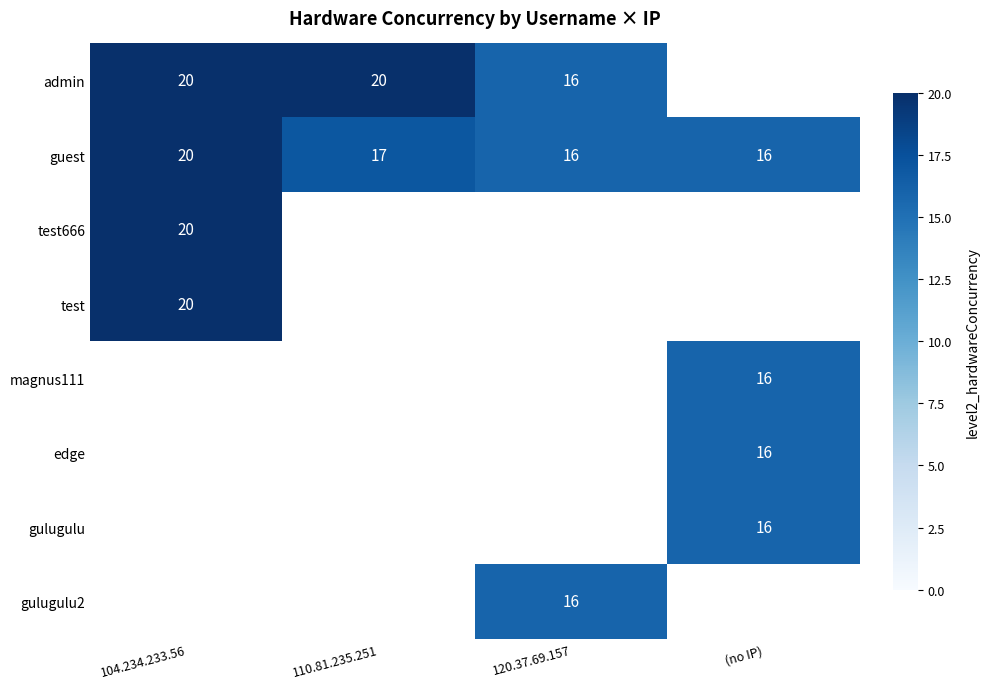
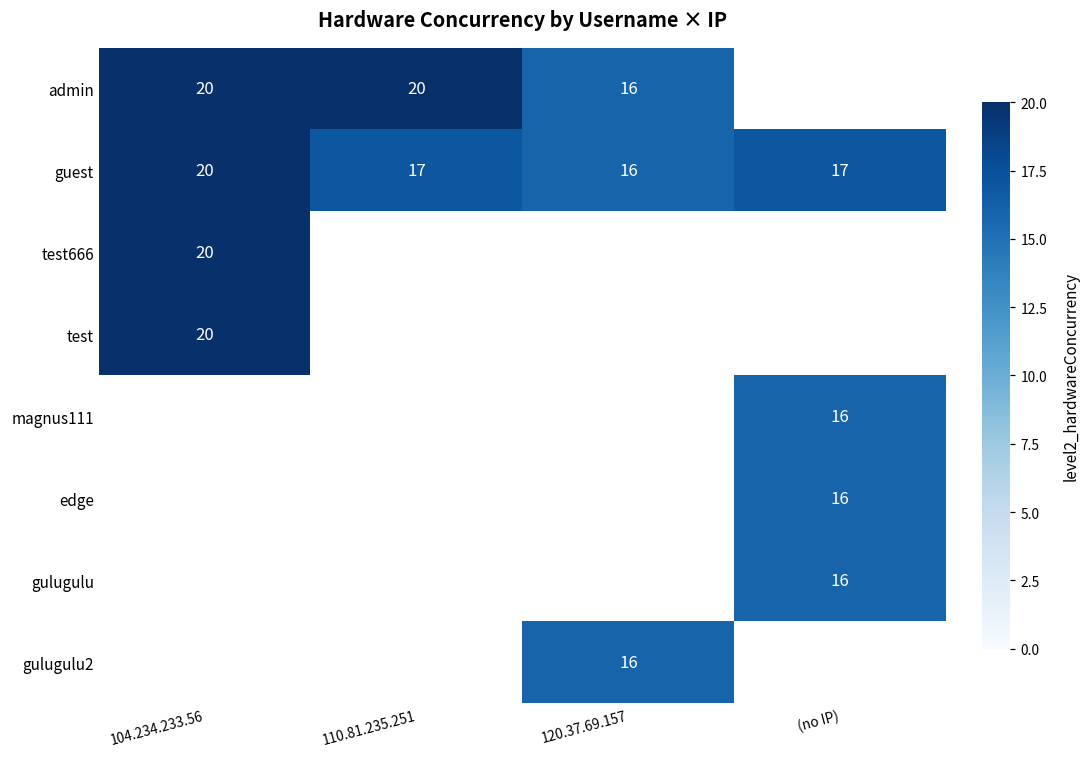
  {
    "admin": {
      "104.234.233.56": 20,
      "110.81.235.251": 20,
      "120.37.69.157": 16
    },
    "guest": {
      "104.234.233.56": 20,
      "110.81.235.251": 17,
      "120.37.69.157": 16,
-     "(no IP)": 16
+     "(no IP)": 17
    },
    "test666": {
      "104.234.233.56": 20
    },
    "test": {
      "104.234.233.56": 20
    },
    "magnus111": {
      "(no IP)": 16
    },
    "edge": {
      "(no IP)": 16
    },
    "gulugulu": {
      "(no IP)": 16
    },
    "gulugulu2": {
      "120.37.69.157": 16
    }
  }
